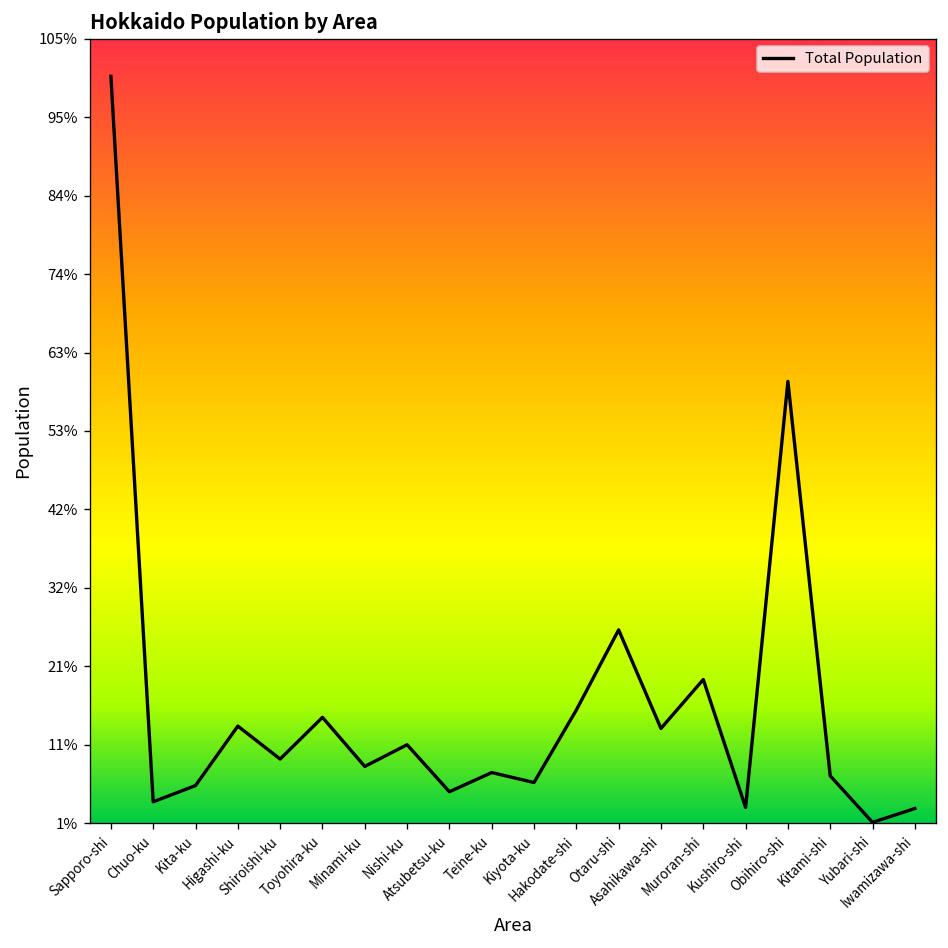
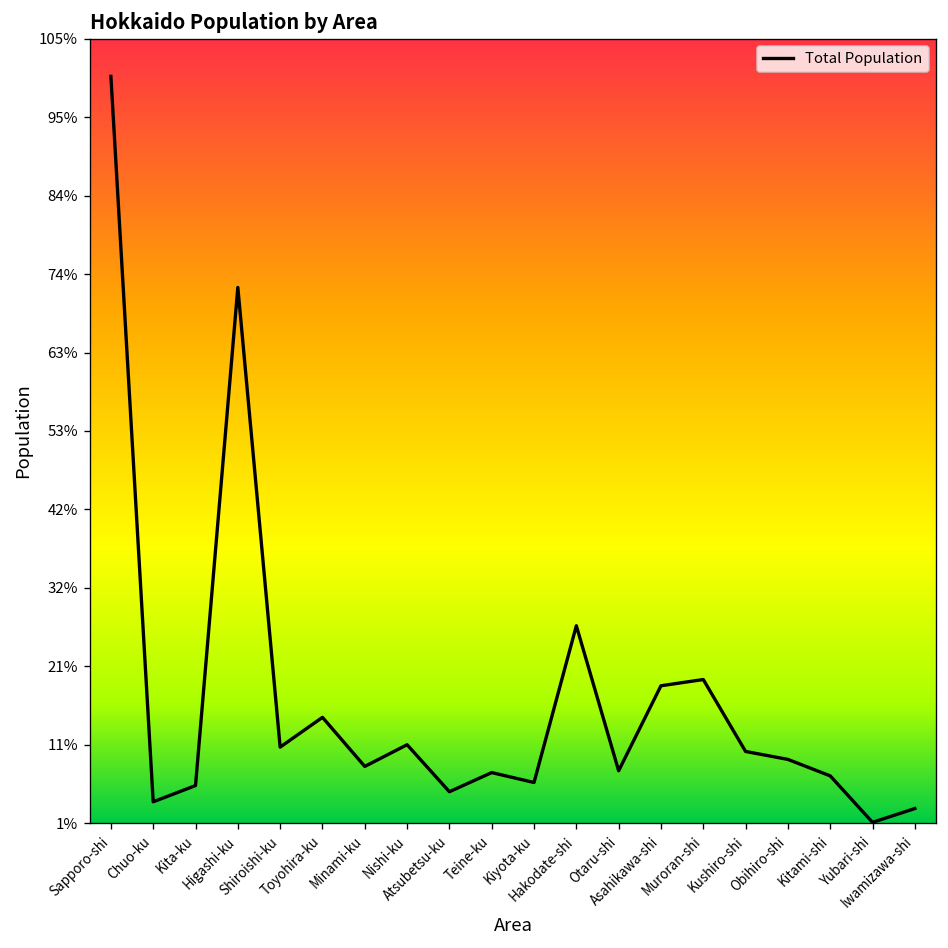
  {
    "Sapporo-shi": "100%",
    "Chuo-ku": "3%",
    "Kita-ku": "6%",
-   "Higashi-ku": "14%",
-   "Shiroishi-ku": "9%",
+   "Higashi-ku": "72%",
+   "Shiroishi-ku": "11%",
    "Toyohira-ku": "15%",
    "Minami-ku": "8%",
    "Nishi-ku": "11%",
    "Atsubetsu-ku": "5%",
    "Teine-ku": "7%",
    "Kiyota-ku": "6%",
-   "Hakodate-shi": "16%",
-   "Otaru-shi": "26%",
-   "Asahikawa-shi": "13%",
+   "Hakodate-shi": "27%",
+   "Otaru-shi": "8%",
+   "Asahikawa-shi": "19%",
    "Muroran-shi": "20%",
-   "Kushiro-shi": "3%",
-   "Obihiro-shi": "59%",
+   "Kushiro-shi": "10%",
+   "Obihiro-shi": "9%",
    "Kitami-shi": "7%",
    "Iwamizawa-shi": "3%"
  }
